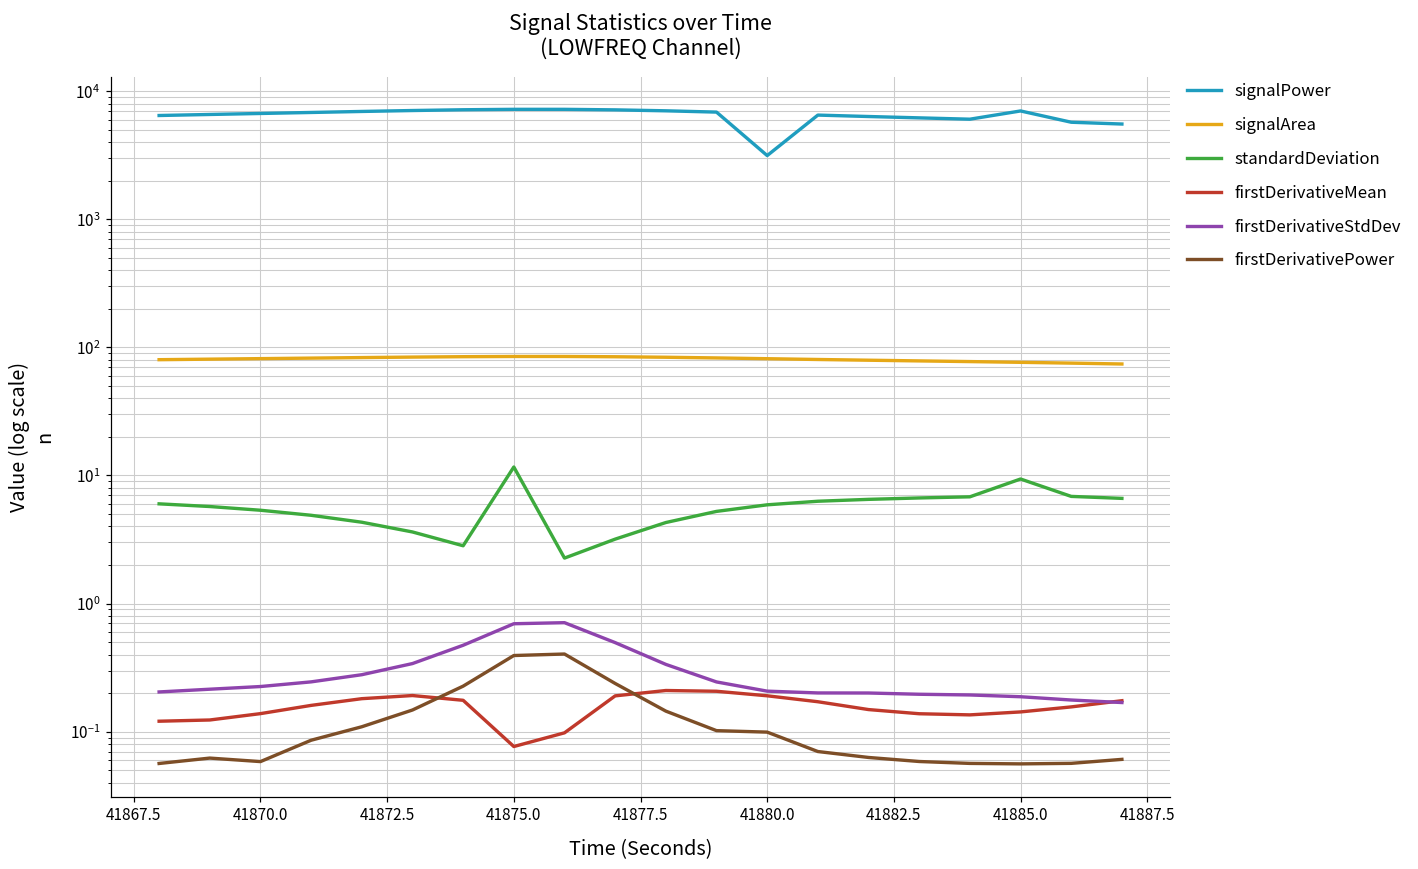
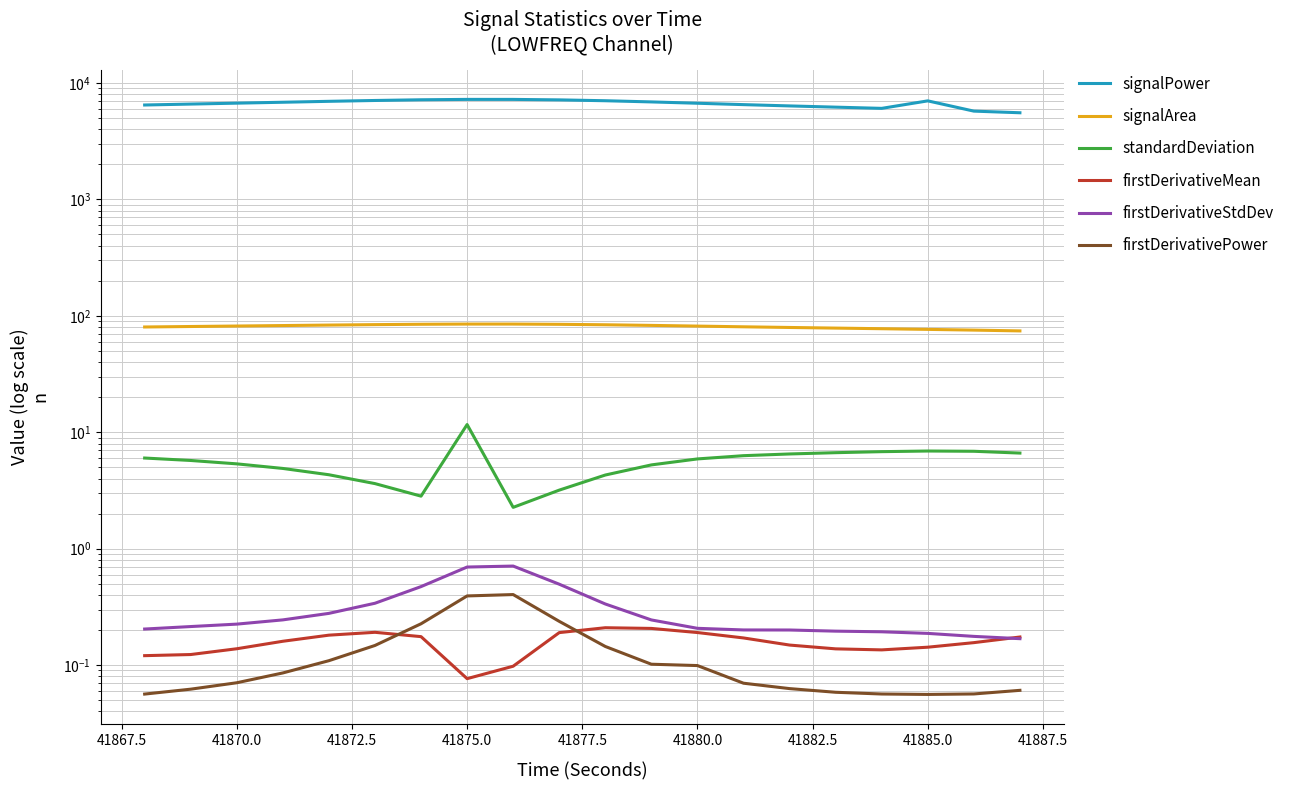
  {
    "signalPower": {
      "41870.0": 7000,
      "41875.0": 7000,
-     "41880.0": 3100,
+     "41880.0": 7000,
      "41885.0": 7000
    },
    "signalArea": {
      "41870.0": 80,
      "41875.0": 80,
      "41880.0": 80,
      "41885.0": 80
    },
    "standardDeviation": {
      "41870.0": 5,
      "41875.0": 12,
      "41880.0": 6,
-     "41885.0": 9
+     "41885.0": 7
    },
    "firstDerivativeMean": {
      "41870.0": 0.14,
      "41875.0": 0.08,
      "41880.0": 0.19,
      "41885.0": 0.14
    },
    "firstDerivativeStdDev": {
      "41870.0": 0.23,
      "41875.0": 0.7,
      "41880.0": 0.21,
      "41885.0": 0.19
    },
    "firstDerivativePower": {
-     "41870.0": 0.06,
+     "41870.0": 0.07,
      "41875.0": 0.39,
      "41880.0": 0.10,
      "41885.0": 0.06
    }
  }
